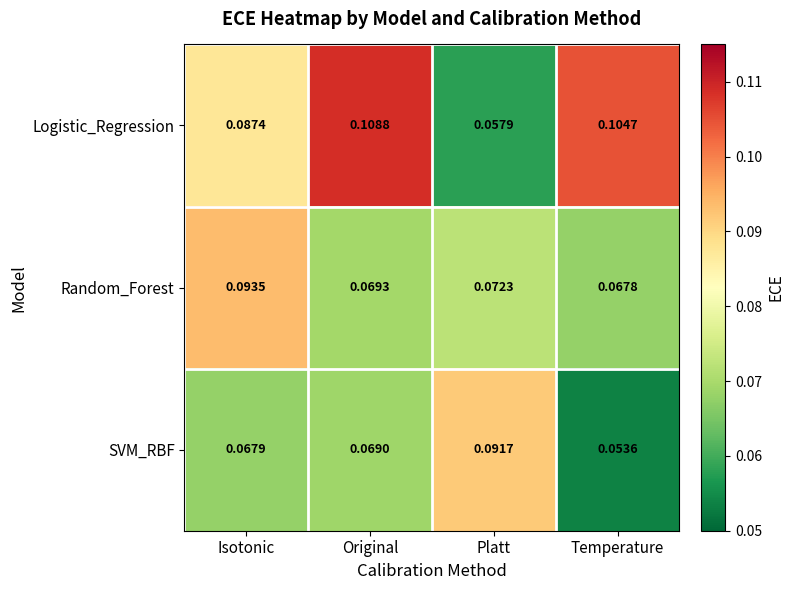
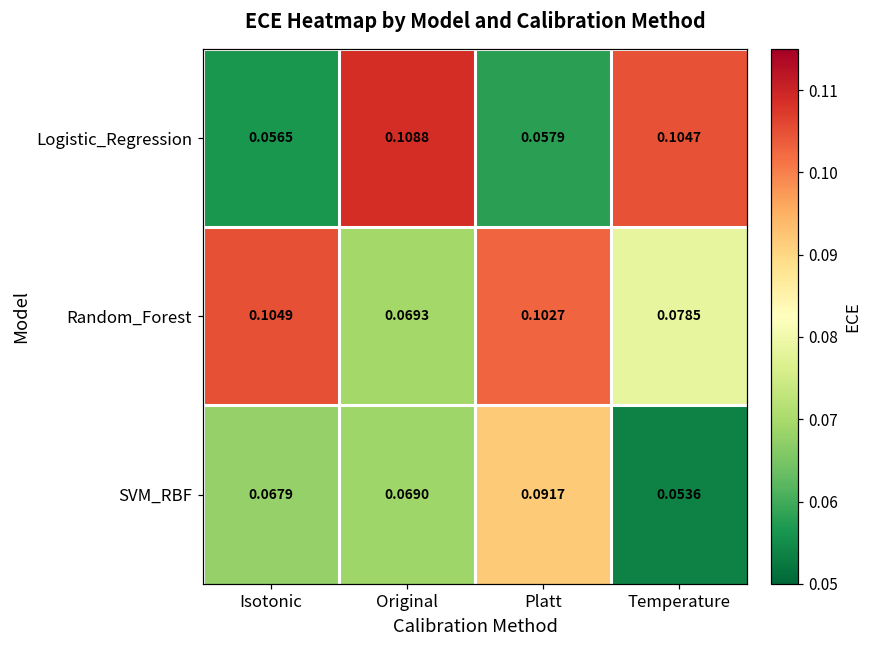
  {
    "Logistic_Regression": {
-     "Isotonic": 0.0874,
+     "Isotonic": 0.0565,
      "Original": 0.1088,
      "Platt": 0.0579,
      "Temperature": 0.1047
    },
    "Random_Forest": {
-     "Isotonic": 0.0935,
+     "Isotonic": 0.1049,
      "Original": 0.0693,
-     "Platt": 0.0723,
-     "Temperature": 0.0678
+     "Platt": 0.1027,
+     "Temperature": 0.0785
    },
    "SVM_RBF": {
      "Isotonic": 0.0679,
      "Original": 0.0690,
      "Platt": 0.0917,
      "Temperature": 0.0536
    }
  }
